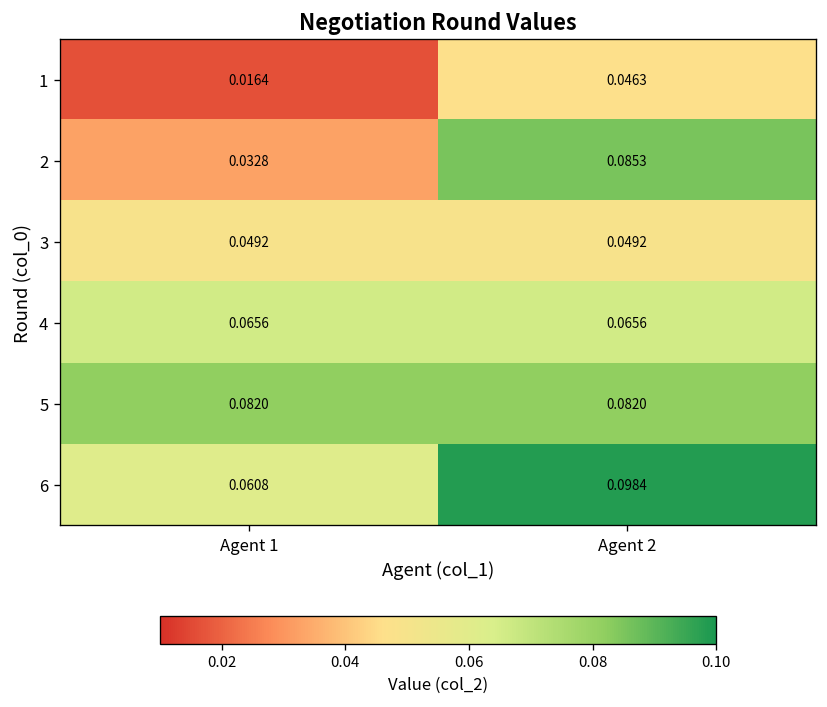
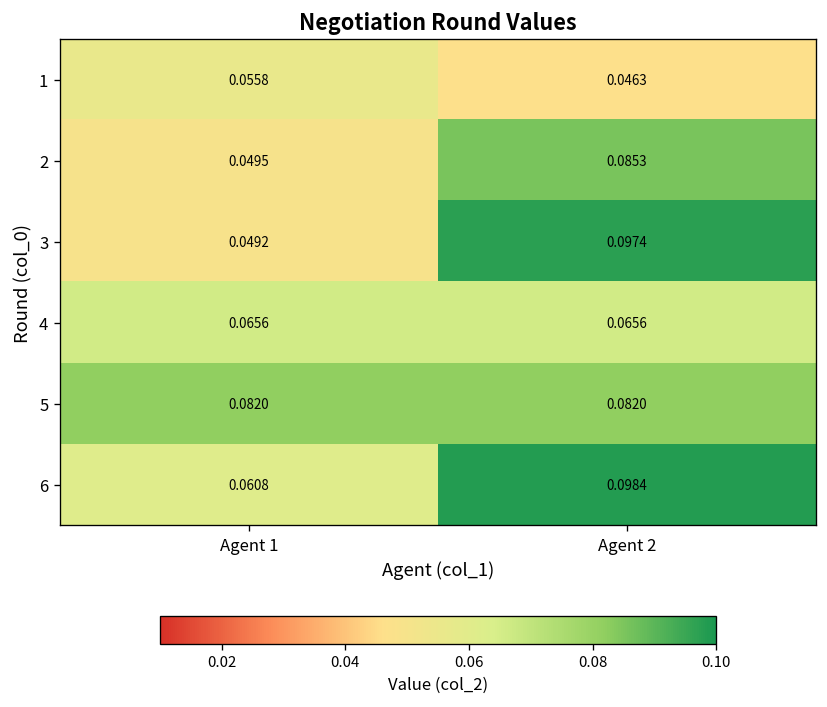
  {
    "1": {
-     "Agent 1": 0.0164,
+     "Agent 1": 0.0558,
      "Agent 2": 0.0463
    },
    "2": {
-     "Agent 1": 0.0328,
+     "Agent 1": 0.0495,
      "Agent 2": 0.0853
    },
    "3": {
      "Agent 1": 0.0492,
-     "Agent 2": 0.0492
+     "Agent 2": 0.0974
    },
    "4": {
      "Agent 1": 0.0656,
      "Agent 2": 0.0656
    },
    "5": {
      "Agent 1": 0.0820,
      "Agent 2": 0.0820
    },
    "6": {
      "Agent 1": 0.0608,
      "Agent 2": 0.0984
    }
  }
